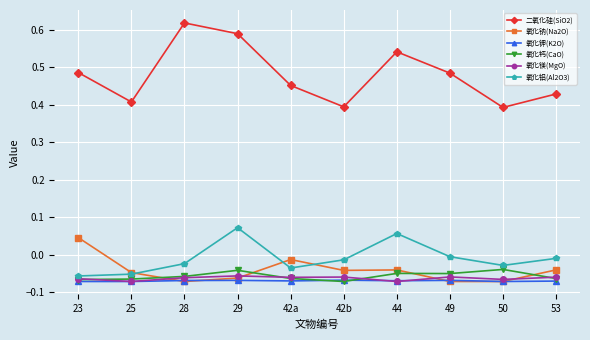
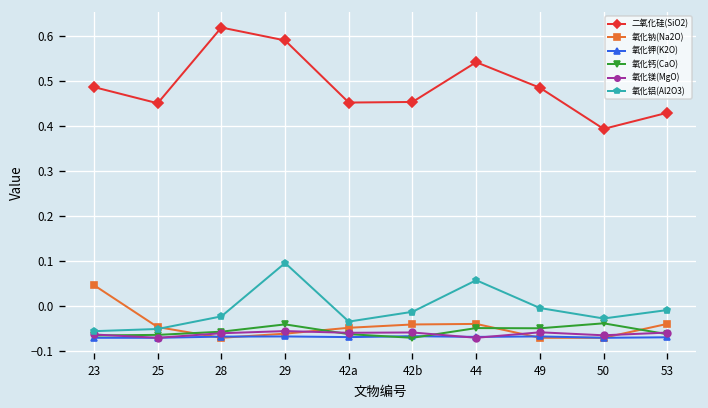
  {
    "二氧化硅(SiO2)": {
      "23": 0.49,
-     "25": 0.41,
+     "25": 0.45,
      "28": 0.62,
      "29": 0.59,
      "42a": 0.45,
-     "42b": 0.39,
+     "42b": 0.45,
      "44": 0.54,
      "49": 0.48,
      "50": 0.39,
      "53": 0.43
    },
    "氧化钠(Na2O)": {
      "23": 0.05,
-     "42a": -0.01,
+     "42a": -0.05,
      "42b": -0.04,
      "44": -0.04,
      "53": -0.04
    },
    "氧化钾(K2O)": {
      "53": -0.07
    },
    "氧化钙(CaO)": {
      "29": -0.04,
      "44": -0.05,
      "49": -0.05,
      "50": -0.04
    },
    "氧化镁(MgO)": {
      "42b": -0.06,
      "49": -0.06
    },
    "氧化铝(Al2O3)": {
      "23": -0.06,
      "28": -0.02,
-     "29": 0.07,
+     "29": 0.09,
      "42a": -0.04,
      "42b": -0.01,
      "44": 0.06,
      "49": -0.01,
      "50": -0.03,
      "53": -0.01
    }
  }
